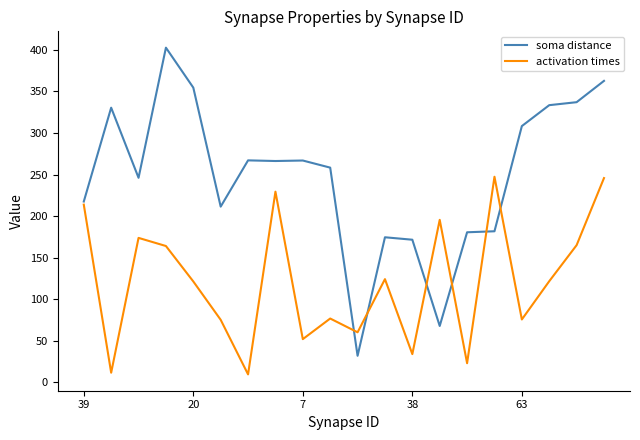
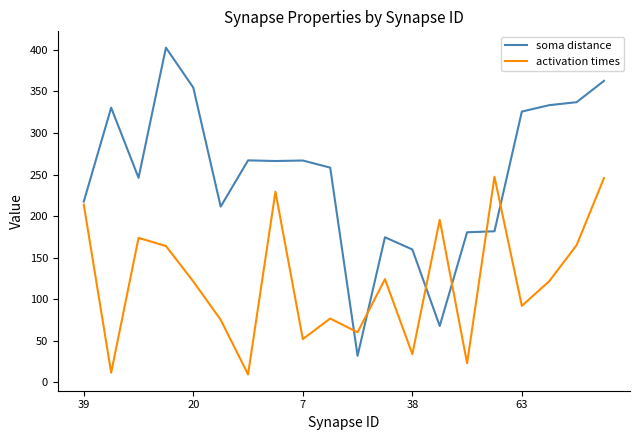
  {
    "soma distance": {
      "39": 220,
      "20": 350,
-     "38": 170,
-     "63": 310
+     "38": 160,
+     "63": 330
    },
    "activation times": {
      "39": 210,
      "20": 120,
      "38": 30,
-     "63": 80
+     "63": 90
    }
  }
